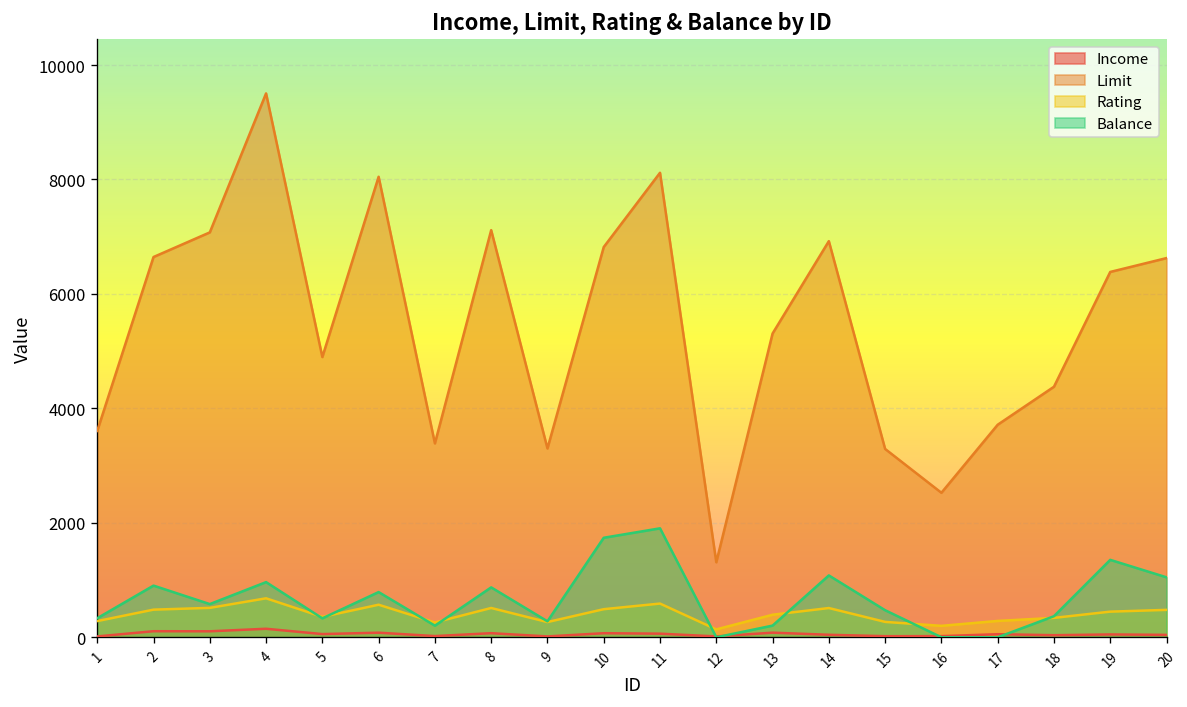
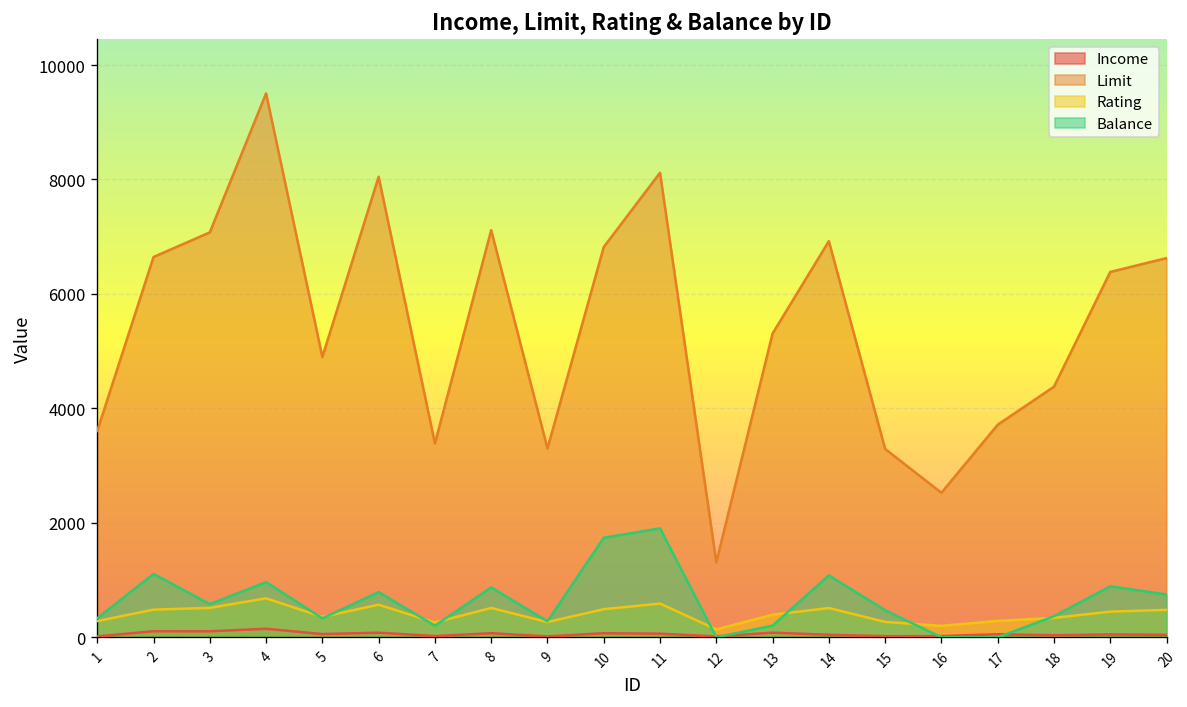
  {
    "Balance": {
-     "2": 900,
+     "2": 1100,
      "3": 600,
      "4": 1000,
      "6": 800,
      "7": 200,
      "8": 900,
      "10": 1700,
      "11": 1900,
      "13": 200,
      "14": 1100,
      "15": 500,
      "17": 0,
-     "19": 1400,
-     "20": 1000
+     "19": 900,
+     "20": 700
    }
  }
